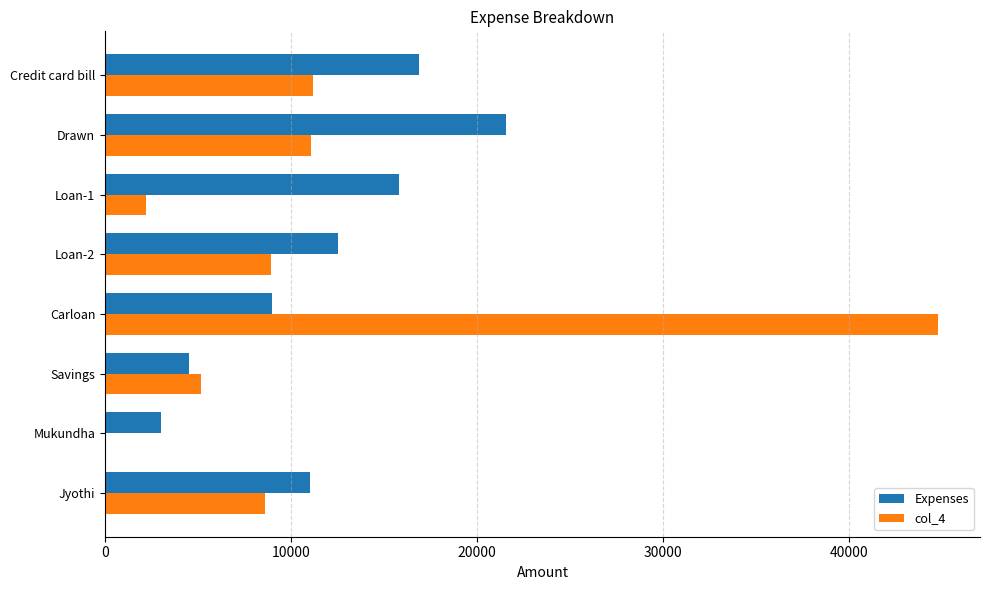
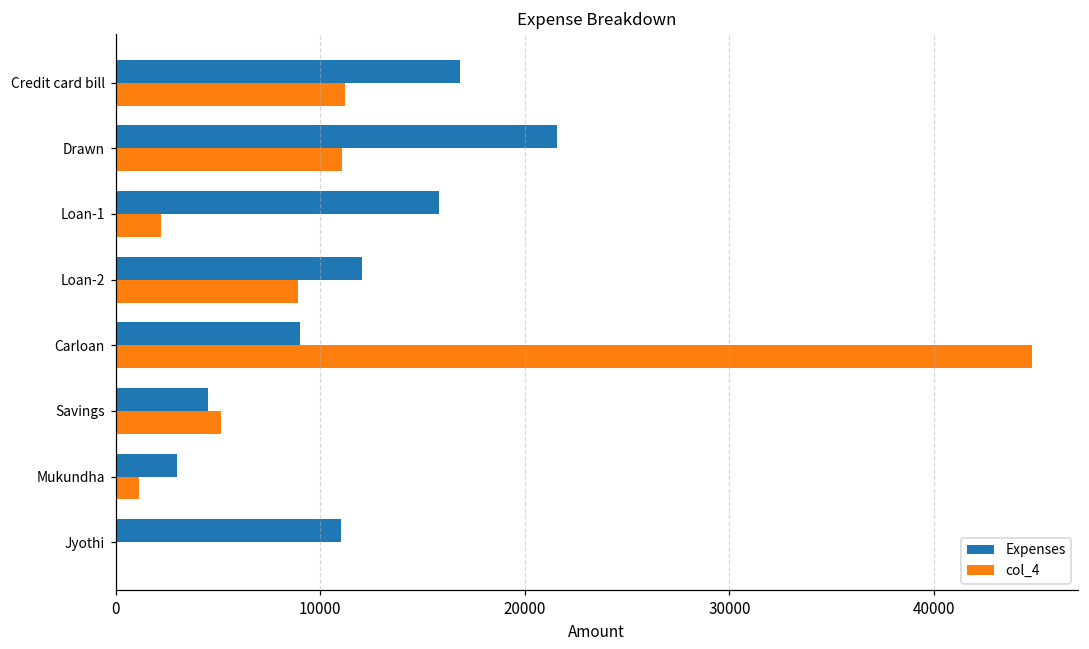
  {
    "Expenses": {
      "Credit card bill": 16900,
      "Drawn": 21600,
      "Loan-1": 15800,
-     "Loan-2": 12500,
+     "Loan-2": 12000,
      "Carloan": 9000,
      "Savings": 4500,
      "Mukundha": 3000,
      "Jyothi": 11000
    },
    "col_4": {
      "Credit card bill": 11200,
      "Drawn": 11100,
      "Loan-1": 2200,
      "Loan-2": 8900,
      "Carloan": 44800,
      "Savings": 5200,
-     "Mukundha": 0,
-     "Jyothi": 8600
+     "Mukundha": 1200,
+     "Jyothi": 0
    }
  }
